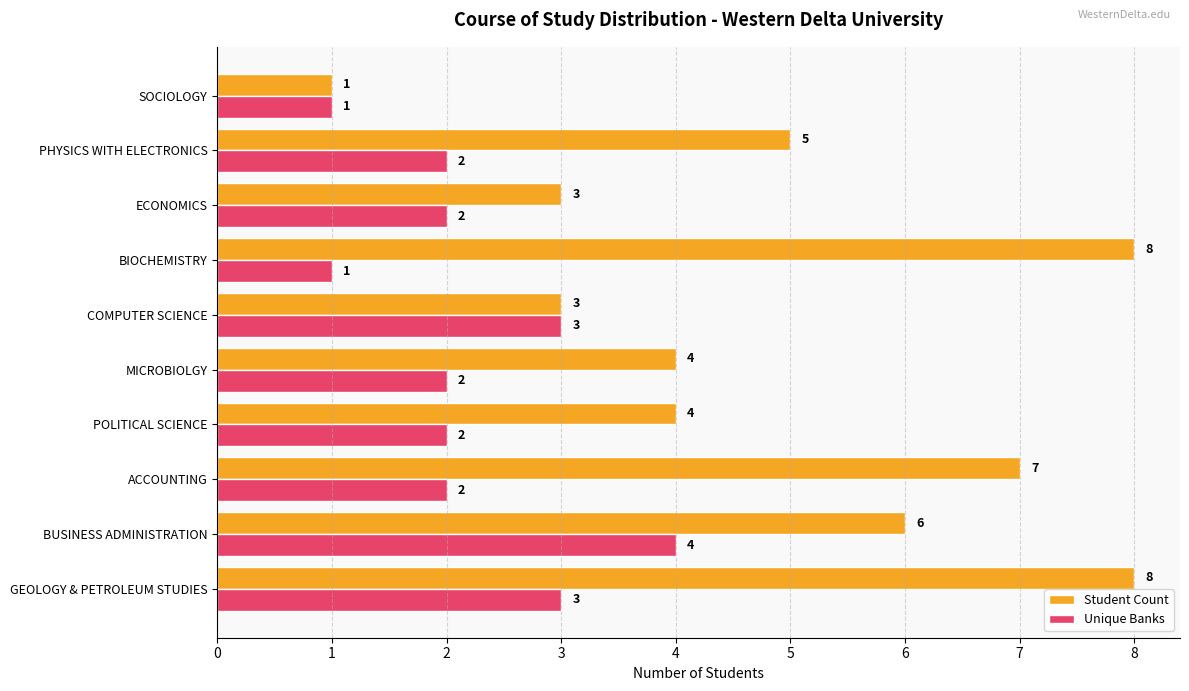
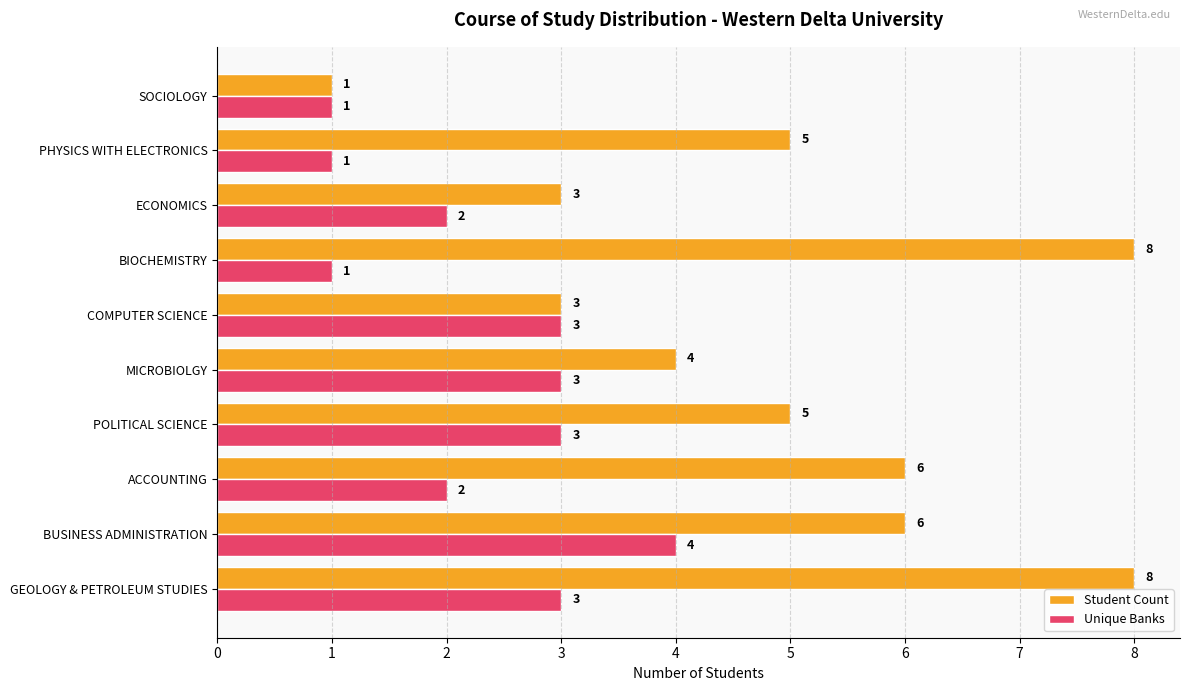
  {
    "Student Count": {
      "SOCIOLOGY": 1,
      "PHYSICS WITH ELECTRONICS": 5,
      "ECONOMICS": 3,
      "BIOCHEMISTRY": 8,
      "COMPUTER SCIENCE": 3,
      "MICROBIOLGY": 4,
-     "POLITICAL SCIENCE": 4,
-     "ACCOUNTING": 7,
+     "POLITICAL SCIENCE": 5,
+     "ACCOUNTING": 6,
      "BUSINESS ADMINISTRATION": 6,
      "GEOLOGY & PETROLEUM STUDIES": 8
    },
    "Unique Banks": {
      "SOCIOLOGY": 1,
-     "PHYSICS WITH ELECTRONICS": 2,
+     "PHYSICS WITH ELECTRONICS": 1,
      "ECONOMICS": 2,
      "BIOCHEMISTRY": 1,
      "COMPUTER SCIENCE": 3,
-     "MICROBIOLGY": 2,
-     "POLITICAL SCIENCE": 2,
+     "MICROBIOLGY": 3,
+     "POLITICAL SCIENCE": 3,
      "ACCOUNTING": 2,
      "BUSINESS ADMINISTRATION": 4,
      "GEOLOGY & PETROLEUM STUDIES": 3
    }
  }
